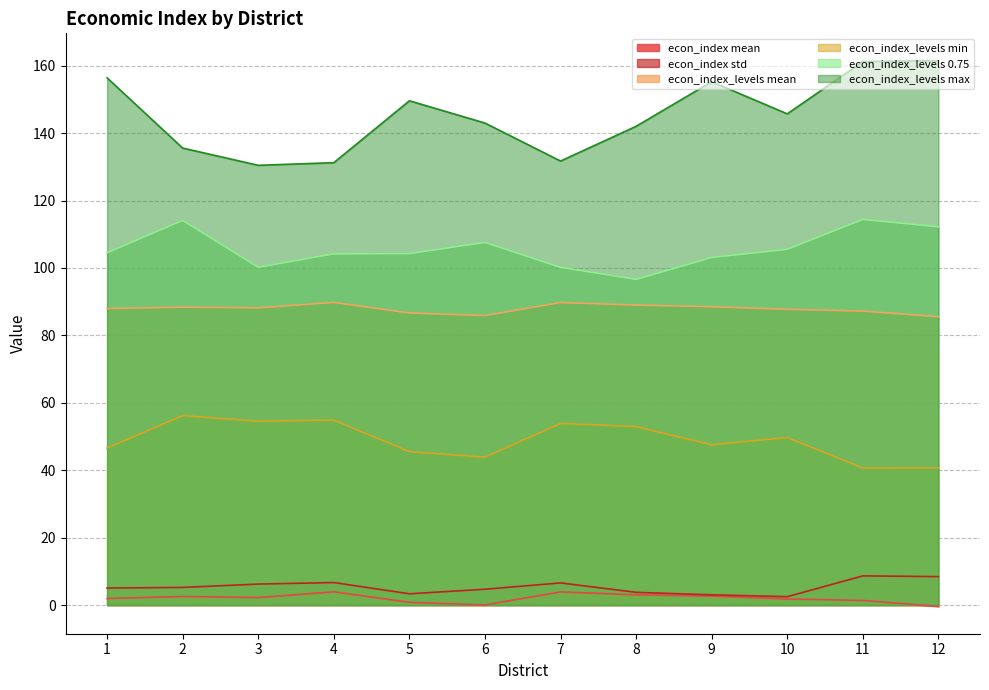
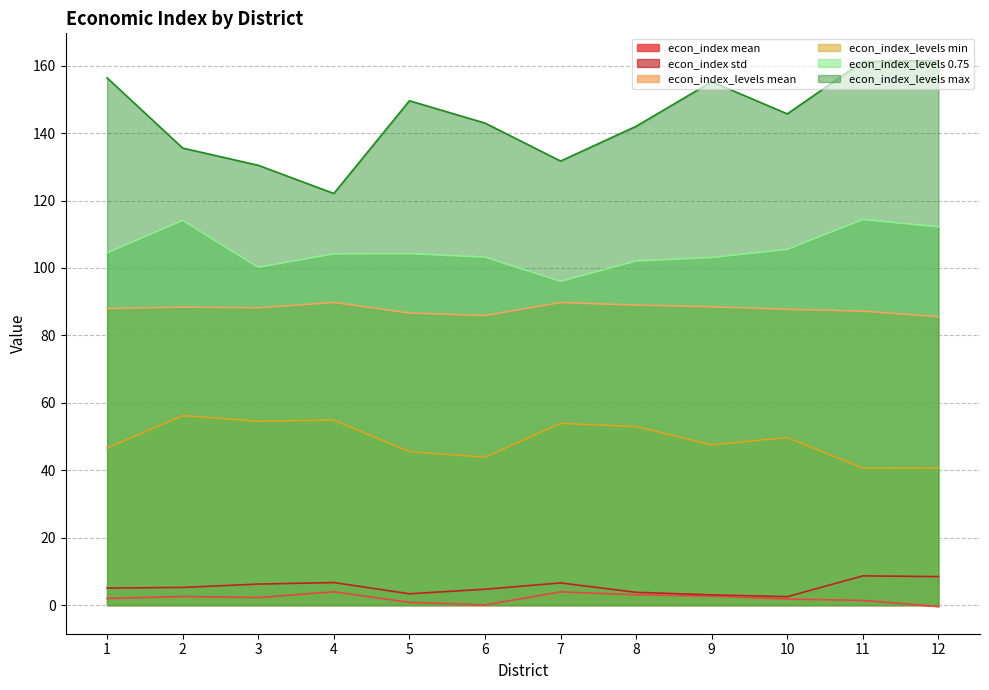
  {
    "econ_index_levels 0.75": {
      "1": 104,
      "2": 114,
      "3": 100,
      "4": 104,
      "5": 104,
-     "6": 108,
-     "7": 100,
-     "8": 97,
+     "6": 103,
+     "7": 96,
+     "8": 102,
      "9": 103,
      "10": 106,
      "11": 114,
      "12": 112
    },
    "econ_index_levels max": {
      "1": 156,
      "2": 136,
      "3": 130,
-     "4": 131,
+     "4": 122,
      "5": 150,
      "6": 143,
      "7": 132,
      "8": 142,
      "10": 146
    }
  }
